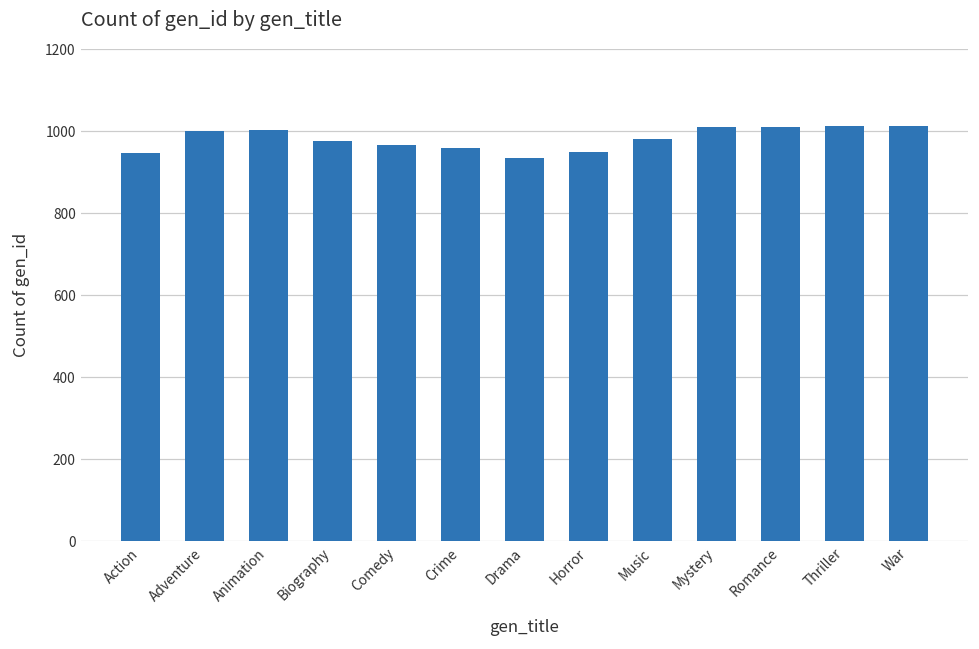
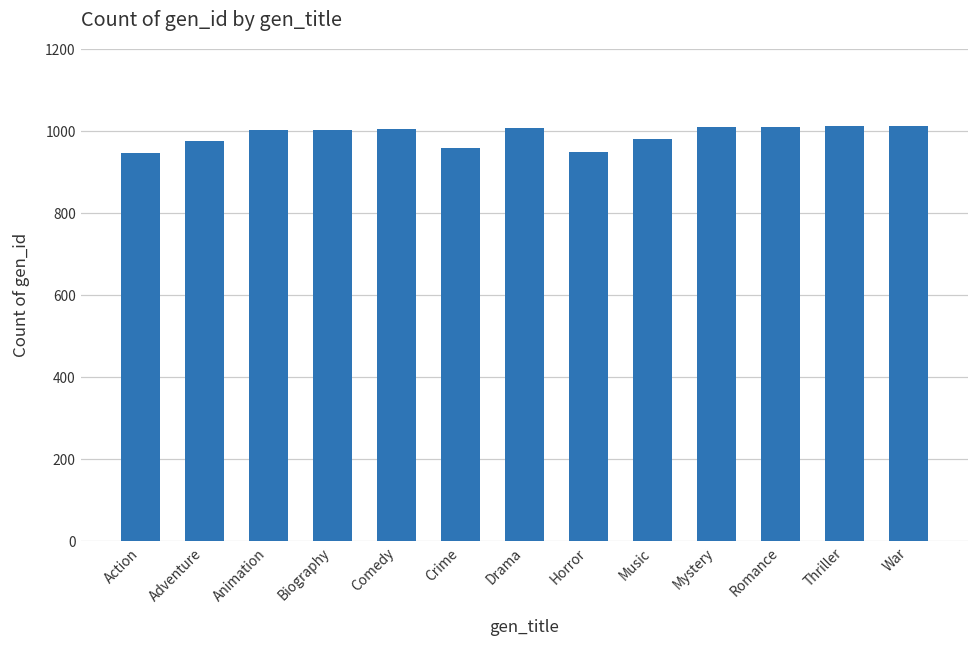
  {
    "Action": 950,
-   "Adventure": 1000,
+   "Adventure": 980,
    "Animation": 1000,
-   "Biography": 980,
-   "Comedy": 970,
+   "Biography": 1000,
+   "Comedy": 1010,
    "Crime": 960,
-   "Drama": 940,
+   "Drama": 1010,
    "Horror": 950,
    "Music": 980,
    "Mystery": 1010,
    "Romance": 1010,
    "Thriller": 1010,
    "War": 1010
  }
